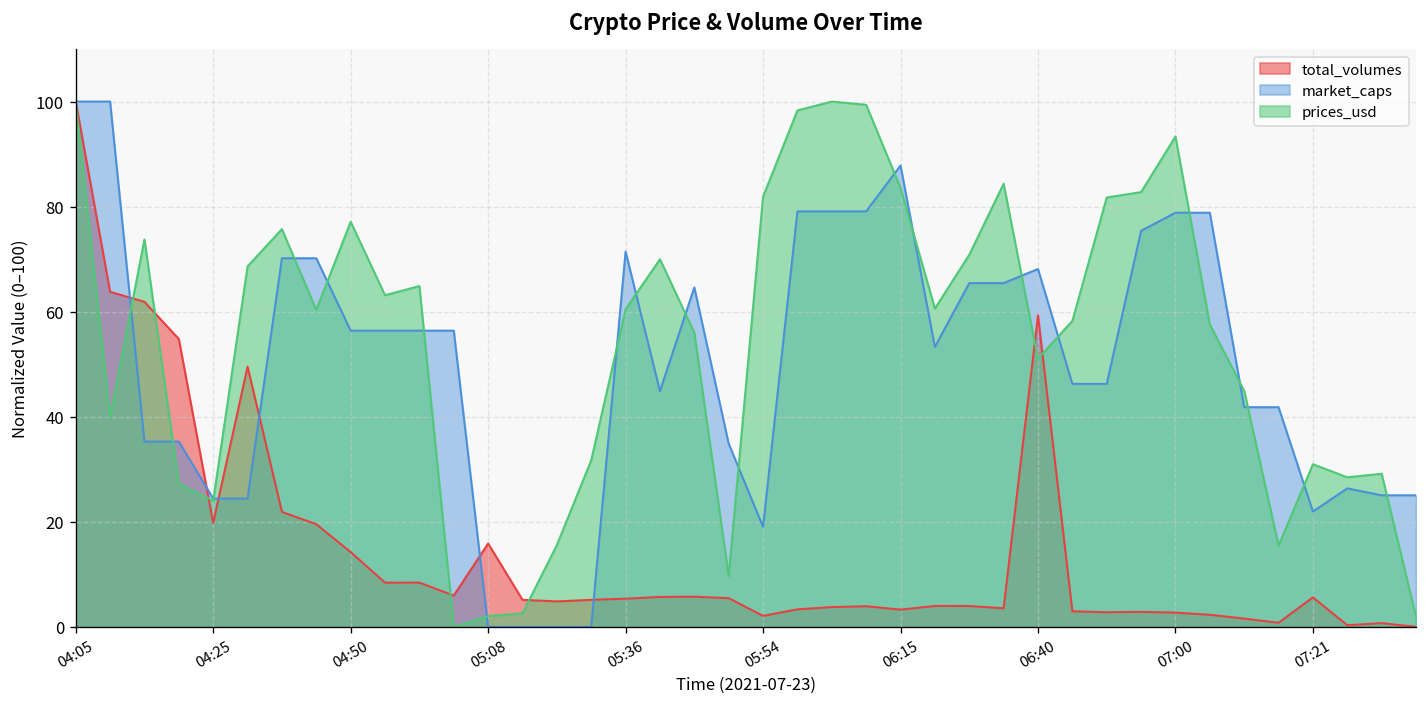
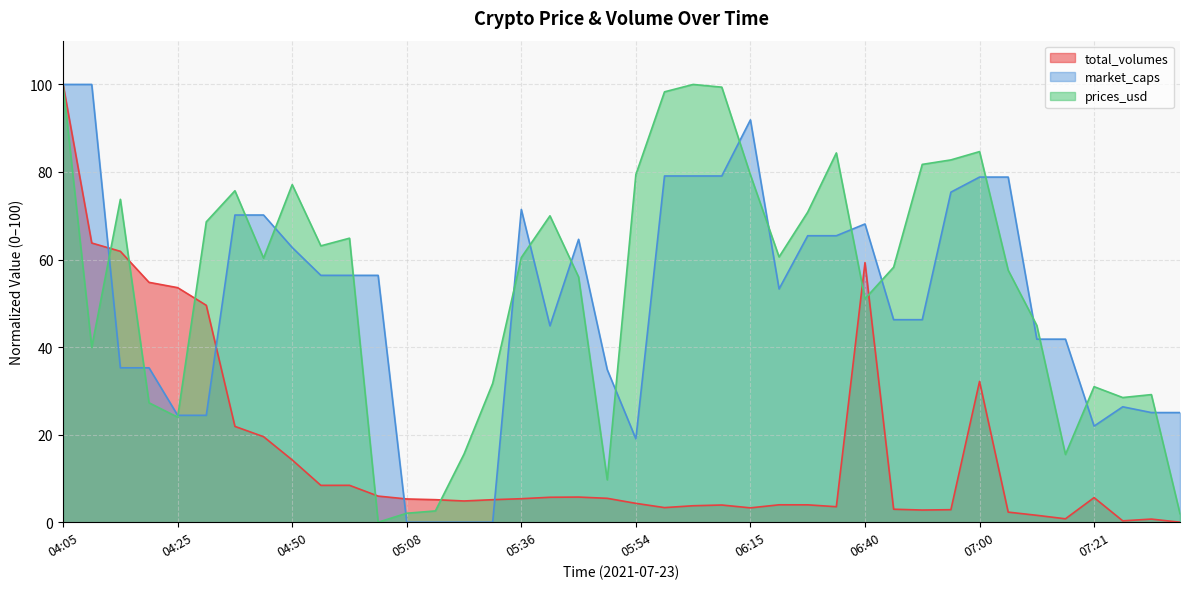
  {
    "total_volumes": {
-     "04:25": 20,
+     "04:25": 54,
      "04:50": 14,
-     "05:08": 16,
+     "05:08": 5,
      "05:36": 5,
-     "05:54": 2,
+     "05:54": 4,
      "06:15": 3,
      "06:40": 59,
-     "07:00": 3,
+     "07:00": 32,
      "07:21": 6
    },
    "market_caps": {
-     "04:50": 56,
+     "04:50": 63,
      "05:08": 0,
      "05:36": 71,
      "05:54": 19,
-     "06:15": 88,
+     "06:15": 92,
      "06:40": 68,
      "07:00": 79,
      "07:21": 22
    },
    "prices_usd": {
      "04:50": 77,
      "05:08": 2,
      "05:36": 60,
-     "05:54": 82,
-     "06:15": 84,
+     "05:54": 79,
+     "06:15": 79,
      "06:40": 51,
-     "07:00": 93,
+     "07:00": 85,
      "07:21": 31
    }
  }
